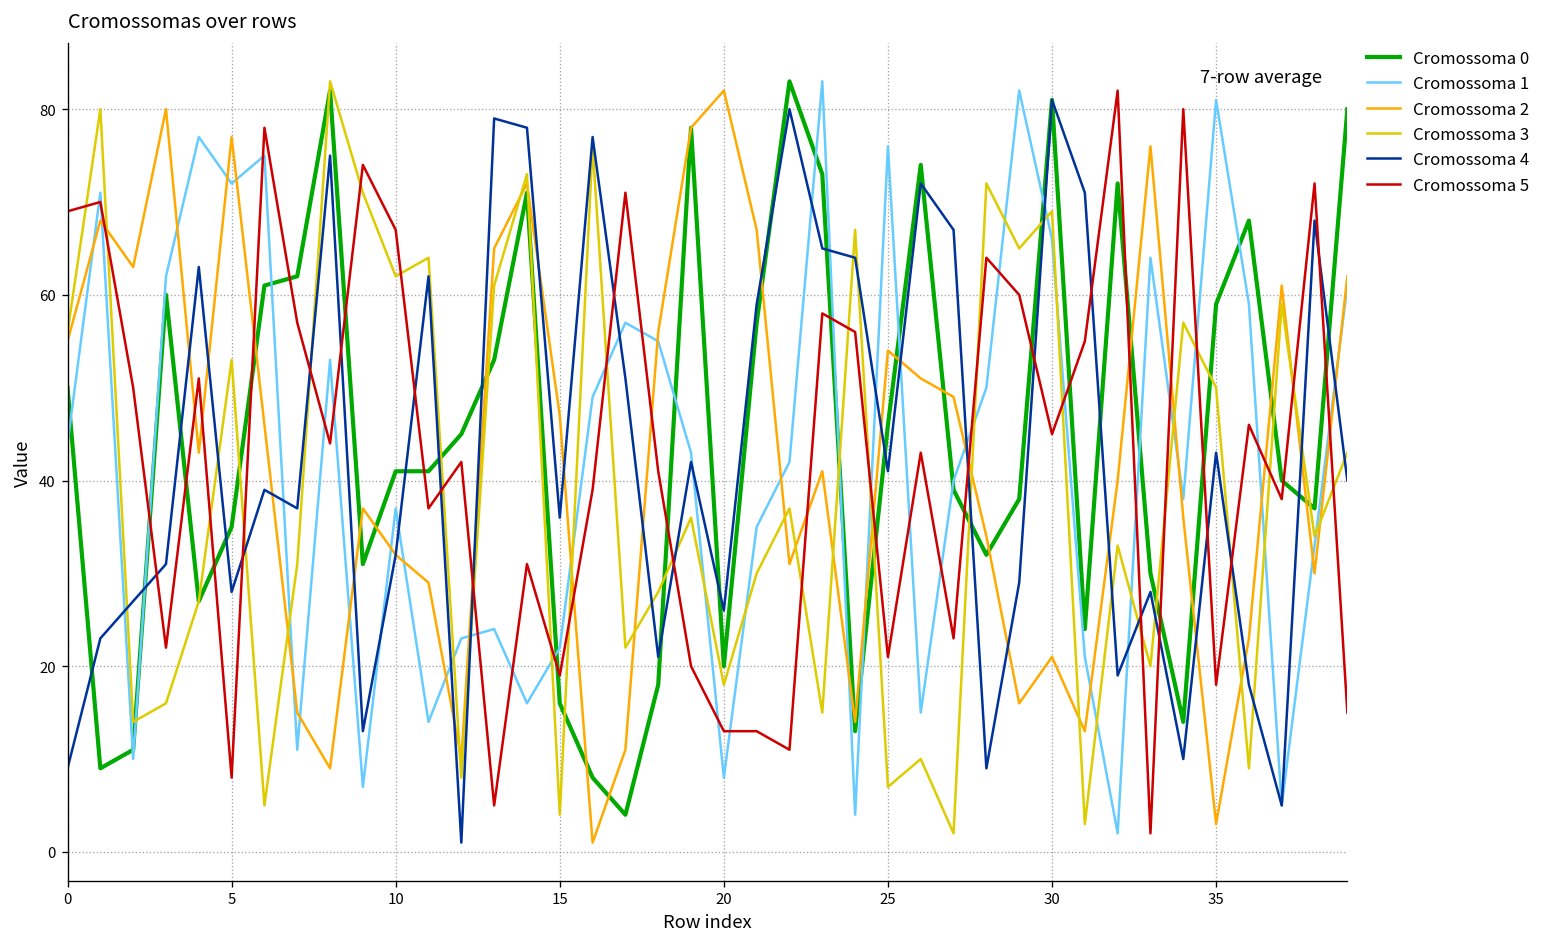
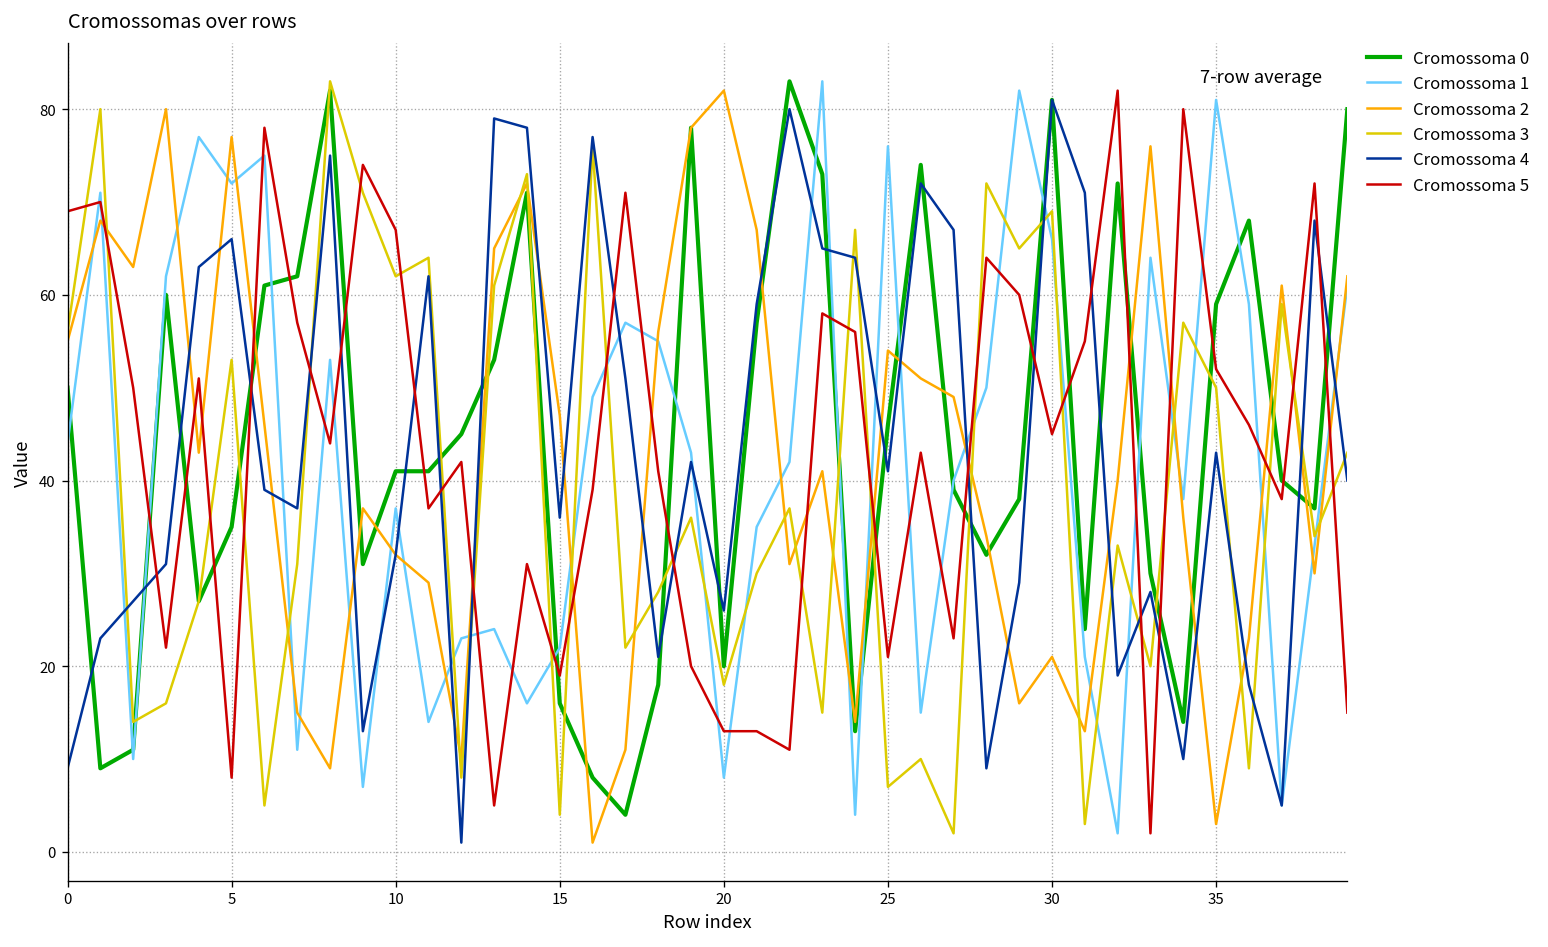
  {
    "Cromossoma 0": {
      "0": 50,
      "5": 35,
      "10": 41,
      "15": 16,
      "20": 20,
      "25": 46,
      "35": 59
    },
    "Cromossoma 1": {
      "0": 44,
      "5": 72,
      "10": 37,
      "15": 22,
      "20": 8,
      "25": 76,
      "30": 66
    },
    "Cromossoma 4": {
      "0": 9,
-     "5": 28,
+     "5": 66,
      "15": 36,
      "20": 26,
      "25": 41,
      "35": 43
    },
    "Cromossoma 5": {
      "0": 69,
      "5": 8,
      "10": 67,
      "15": 19,
      "20": 13,
      "25": 21,
      "30": 45,
-     "35": 18
+     "35": 52
    }
  }
